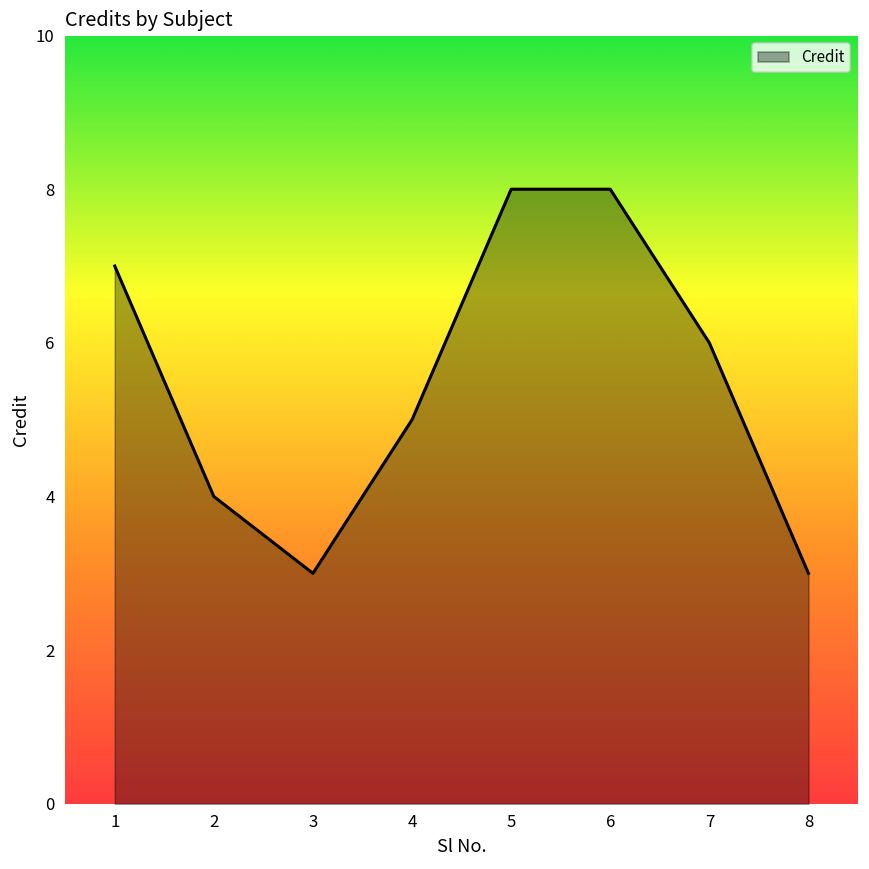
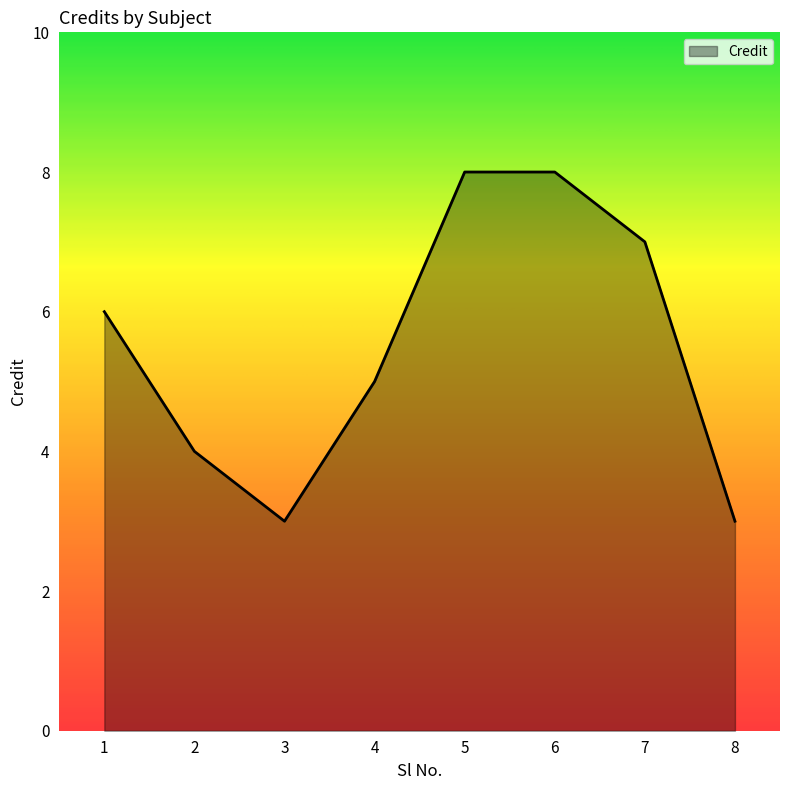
  {
-   "1": 7,
+   "1": 6,
    "2": 4,
    "3": 3,
    "4": 5,
    "5": 8,
    "6": 8,
-   "7": 6,
+   "7": 7,
    "8": 3
  }
